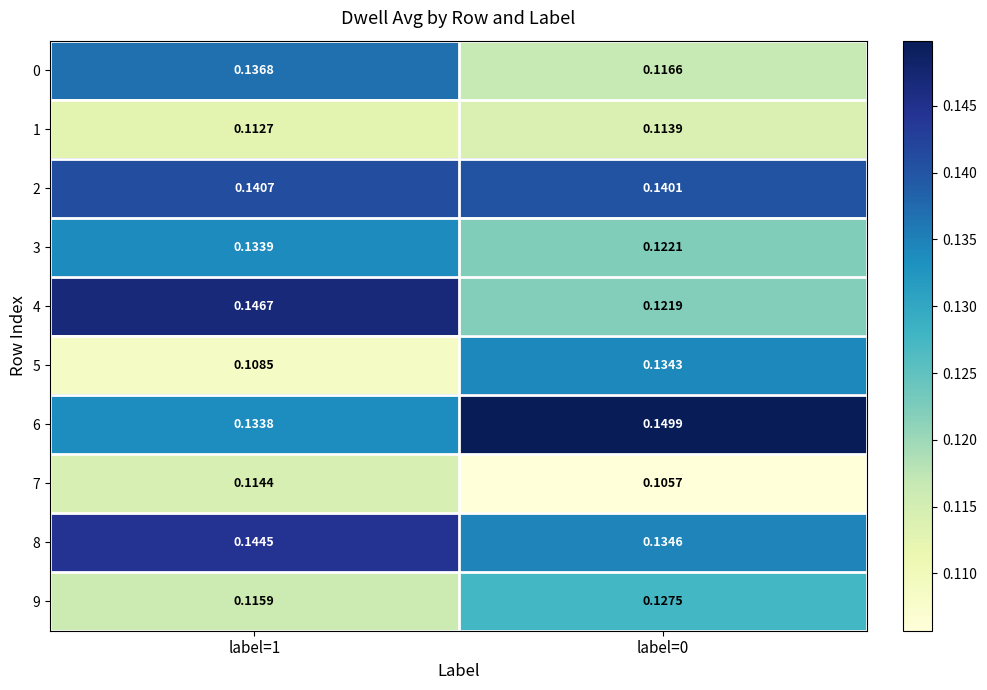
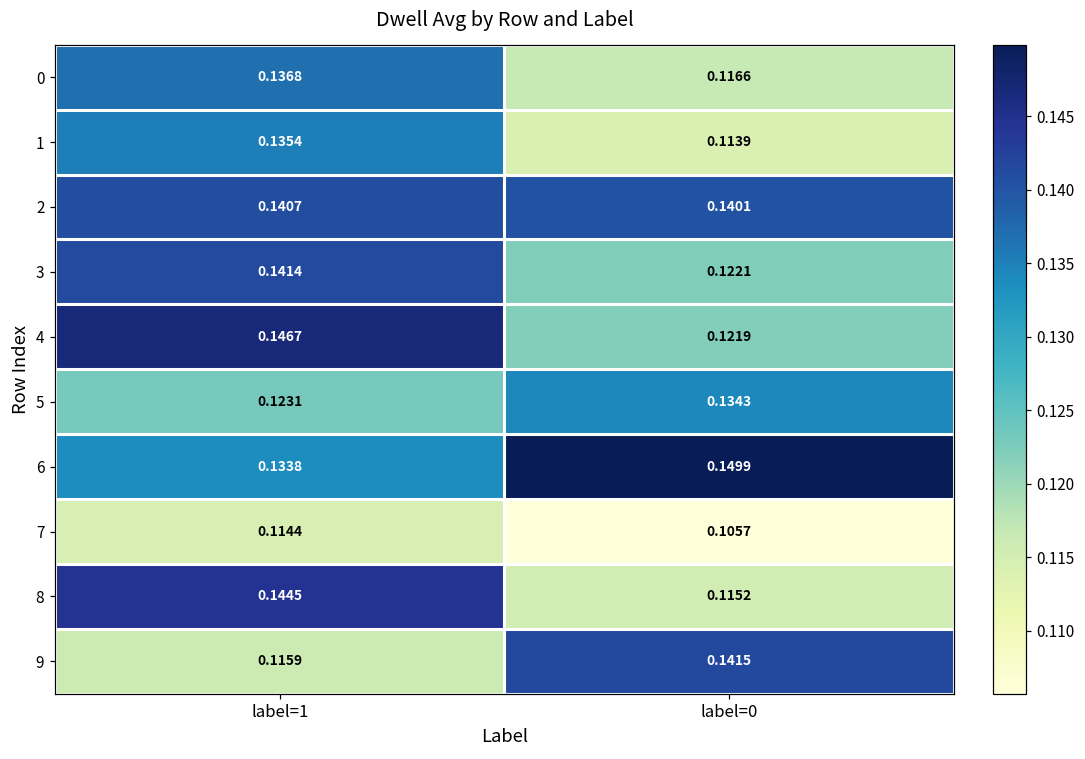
  {
    "0": {
      "label=1": 0.1368,
      "label=0": 0.1166
    },
    "1": {
-     "label=1": 0.1127,
+     "label=1": 0.1354,
      "label=0": 0.1139
    },
    "2": {
      "label=1": 0.1407,
      "label=0": 0.1401
    },
    "3": {
-     "label=1": 0.1339,
+     "label=1": 0.1414,
      "label=0": 0.1221
    },
    "4": {
      "label=1": 0.1467,
      "label=0": 0.1219
    },
    "5": {
-     "label=1": 0.1085,
+     "label=1": 0.1231,
      "label=0": 0.1343
    },
    "6": {
      "label=1": 0.1338,
      "label=0": 0.1499
    },
    "7": {
      "label=1": 0.1144,
      "label=0": 0.1057
    },
    "8": {
      "label=1": 0.1445,
-     "label=0": 0.1346
+     "label=0": 0.1152
    },
    "9": {
      "label=1": 0.1159,
-     "label=0": 0.1275
+     "label=0": 0.1415
    }
  }
